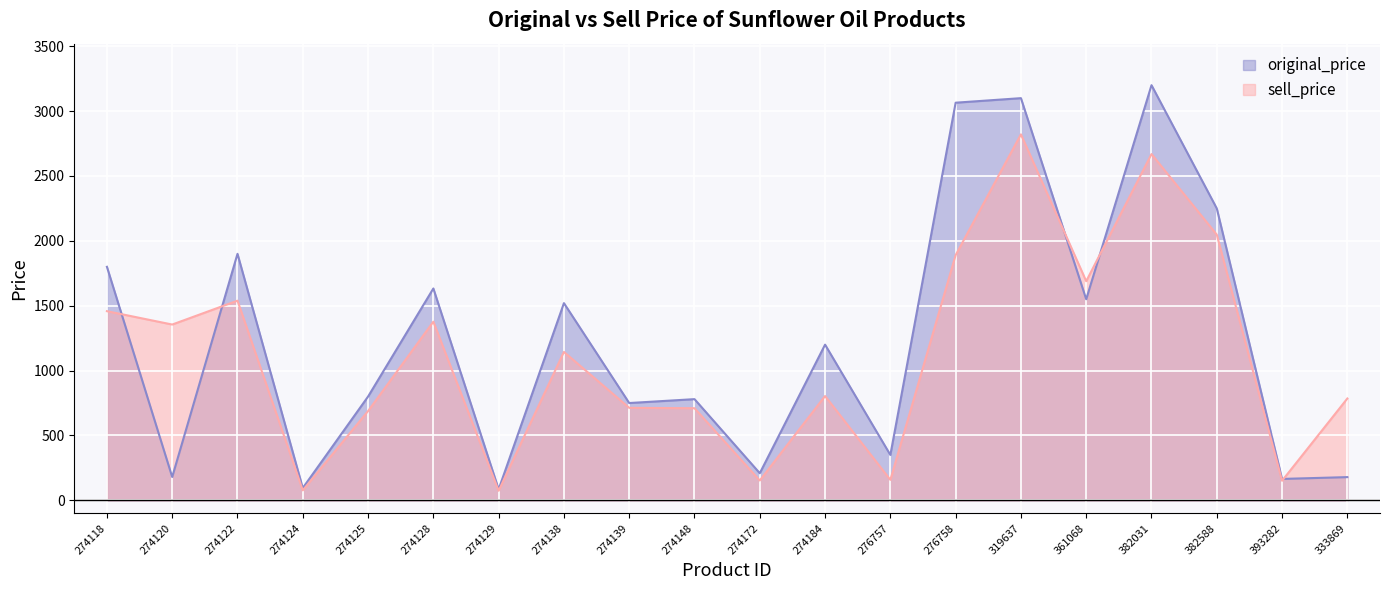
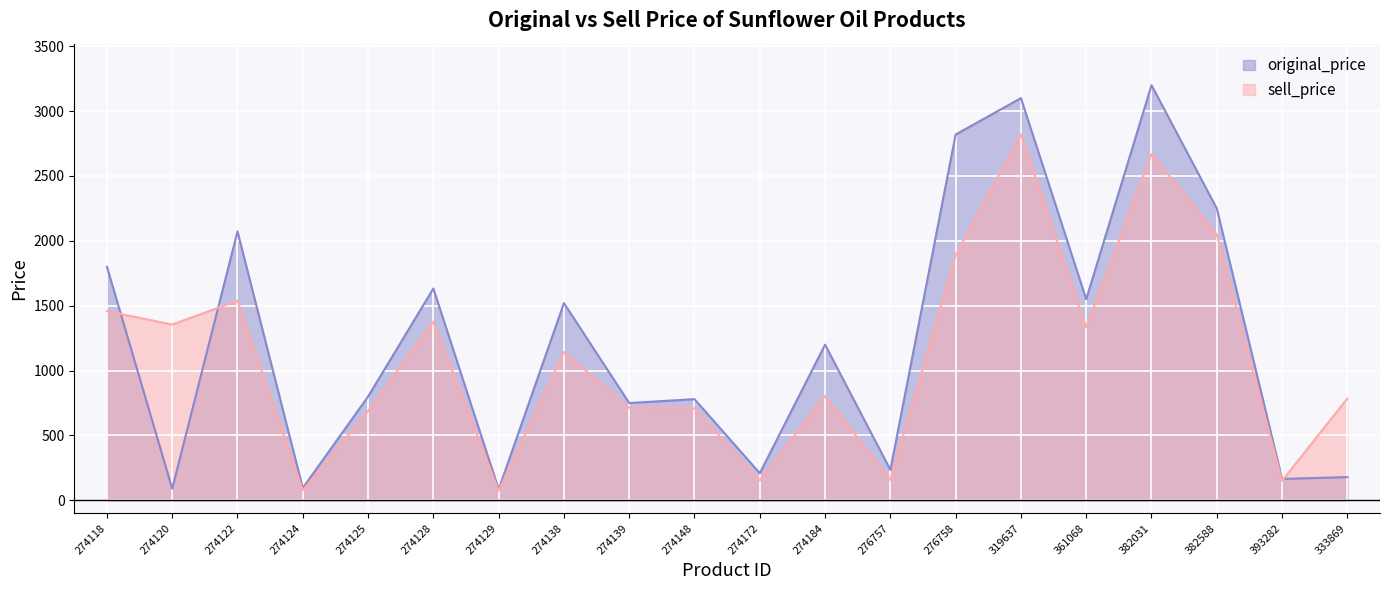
  {
    "original_price": {
      "274118": 1800,
-     "274120": 180,
-     "274122": 1900,
+     "274120": 90,
+     "274122": 2070,
      "274125": 800,
      "274128": 1630,
      "274138": 1520,
      "274139": 750,
      "274148": 780,
      "274172": 210,
      "274184": 1200,
-     "276757": 350,
-     "276758": 3070,
+     "276757": 240,
+     "276758": 2820,
      "319637": 3100,
      "361068": 1550,
      "382031": 3200,
      "382588": 2250,
      "333869": 180
    },
    "sell_price": {
      "274118": 1460,
      "274120": 1360,
      "274122": 1540,
      "274125": 690,
      "274128": 1380,
      "274138": 1140,
      "274139": 710,
      "274148": 710,
      "274172": 150,
      "274184": 800,
      "276757": 160,
      "276758": 1890,
      "319637": 2820,
-     "361068": 1690,
+     "361068": 1330,
      "382031": 2670,
      "382588": 2050,
      "333869": 790
    }
  }
